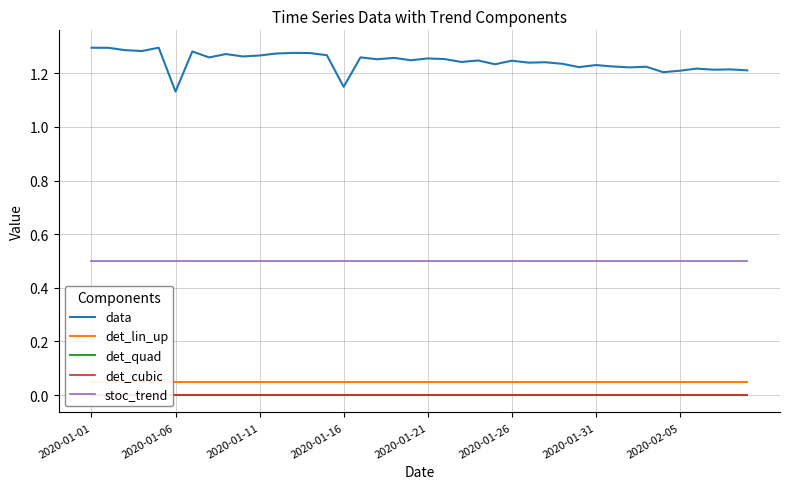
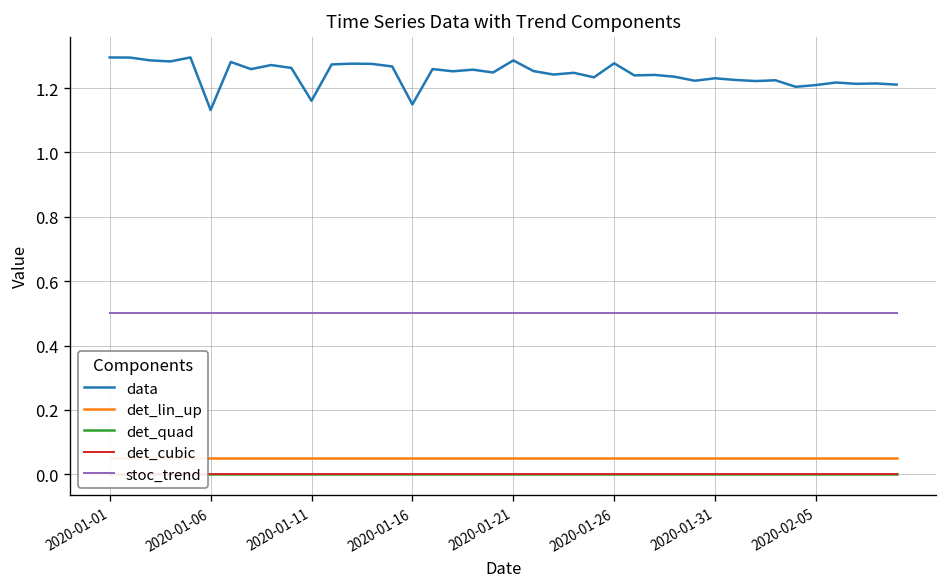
  {
    "data": {
      "2020-01-01": 1.30,
      "2020-01-06": 1.13,
-     "2020-01-11": 1.27,
+     "2020-01-11": 1.16,
      "2020-01-16": 1.15,
-     "2020-01-21": 1.26,
-     "2020-01-26": 1.25,
+     "2020-01-21": 1.29,
+     "2020-01-26": 1.28,
      "2020-01-31": 1.23,
      "2020-02-05": 1.21
    },
    "det_lin_up": {
      "2020-01-06": 0.05,
      "2020-01-11": 0.05,
      "2020-01-16": 0.05,
      "2020-01-21": 0.05,
      "2020-01-26": 0.05,
      "2020-01-31": 0.05,
      "2020-02-05": 0.05
    },
    "det_cubic": {
      "2020-01-06": 0.00,
      "2020-01-11": 0.00,
      "2020-01-16": 0.00,
      "2020-01-21": 0.00,
      "2020-01-26": 0.00,
      "2020-01-31": 0.00,
      "2020-02-05": 0.00
    },
    "stoc_trend": {
      "2020-01-01": 0.50,
      "2020-01-06": 0.50,
      "2020-01-11": 0.50,
      "2020-01-16": 0.50,
      "2020-01-21": 0.50,
      "2020-01-26": 0.50,
      "2020-01-31": 0.50,
      "2020-02-05": 0.50
    }
  }
